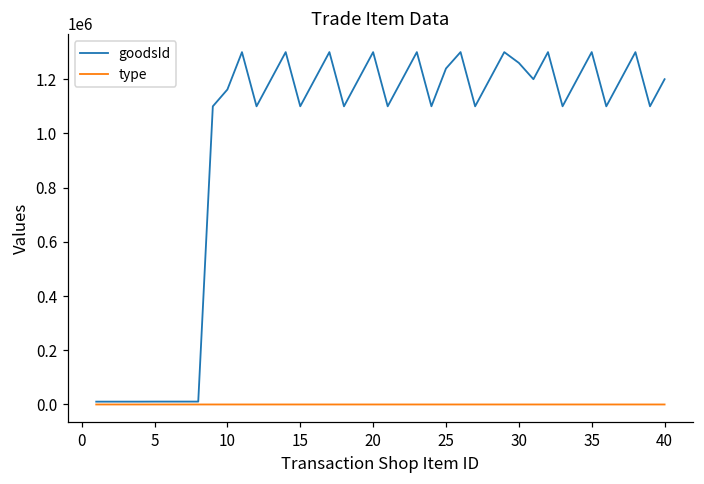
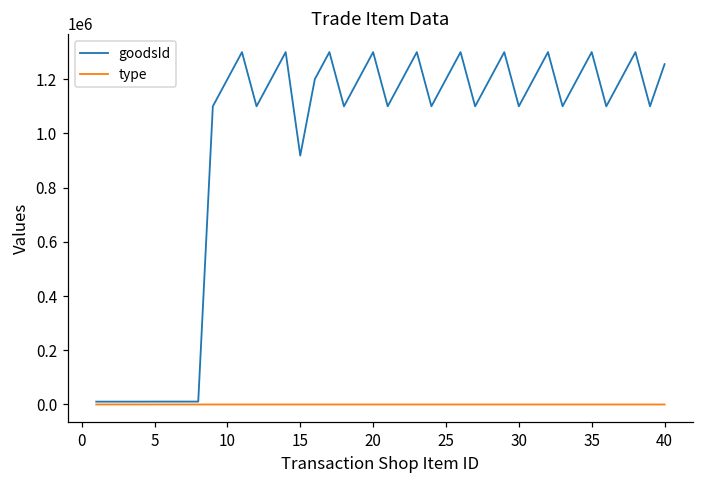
  {
    "goodsId": {
      "5": 10000,
-     "10": 1160000,
-     "15": 1100000,
+     "10": 1200000,
+     "15": 920000,
      "20": 1300000,
-     "25": 1240000,
-     "30": 1260000,
+     "25": 1200000,
+     "30": 1100000,
      "35": 1300000,
-     "40": 1200000
+     "40": 1260000
    },
    "type": {
      "5": 0,
      "10": 0,
      "15": 0,
      "20": 0,
      "25": 0,
      "30": 0,
      "35": 0,
      "40": 0
    }
  }
